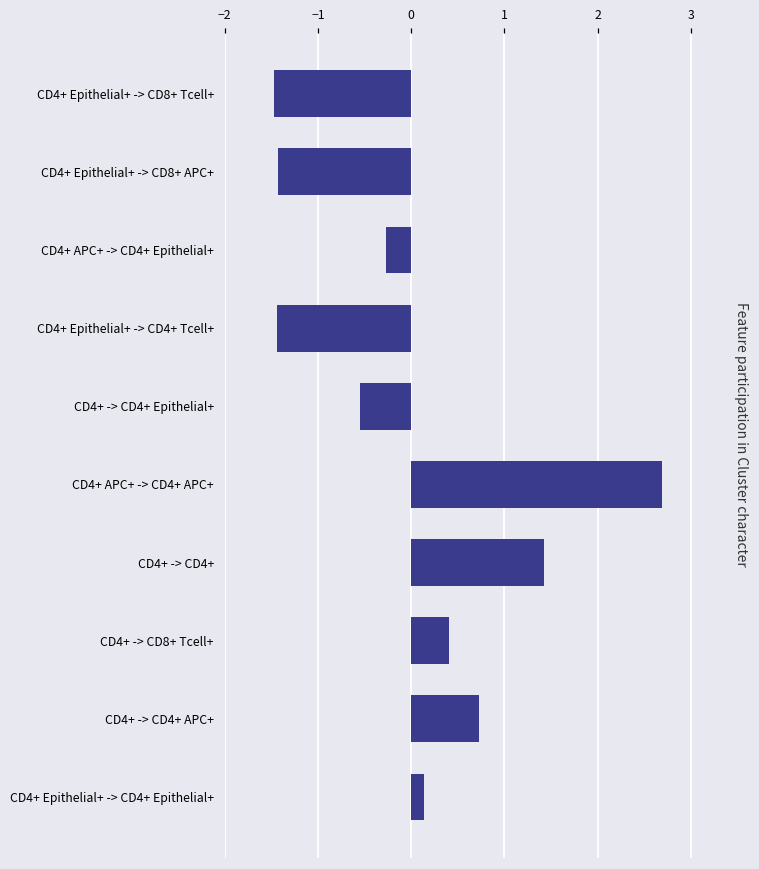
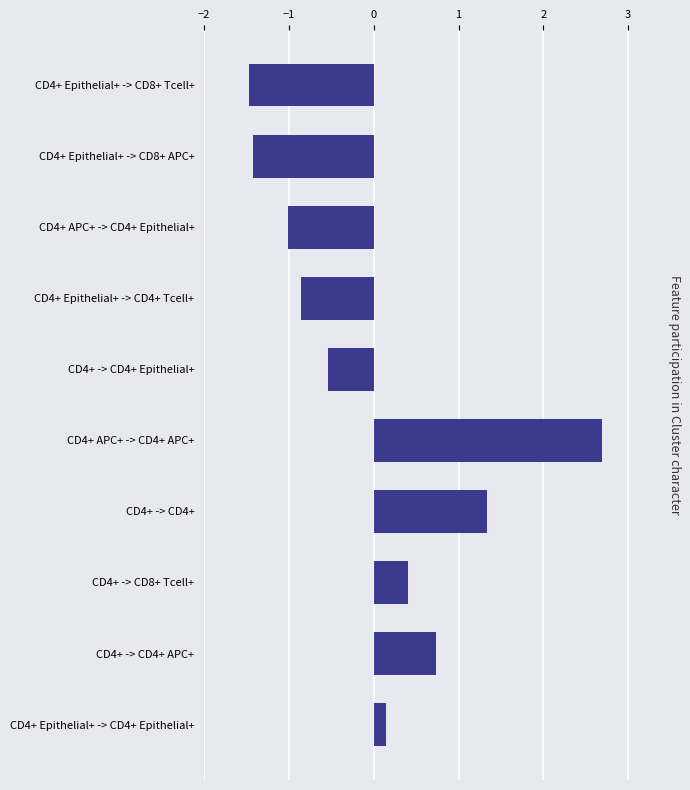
  {
    "CD4+ Epithelial+ -> CD8+ Tcell+": -1.5,
    "CD4+ Epithelial+ -> CD8+ APC+": -1.4,
-   "CD4+ APC+ -> CD4+ Epithelial+": -0.3,
-   "CD4+ Epithelial+ -> CD4+ Tcell+": -1.4,
+   "CD4+ APC+ -> CD4+ Epithelial+": -1.0,
+   "CD4+ Epithelial+ -> CD4+ Tcell+": -0.9,
    "CD4+ -> CD4+ Epithelial+": -0.5,
    "CD4+ APC+ -> CD4+ APC+": 2.7,
-   "CD4+ -> CD4+": 1.4,
+   "CD4+ -> CD4+": 1.3,
    "CD4+ -> CD8+ Tcell+": 0.4,
    "CD4+ -> CD4+ APC+": 0.7,
    "CD4+ Epithelial+ -> CD4+ Epithelial+": 0.1
  }
